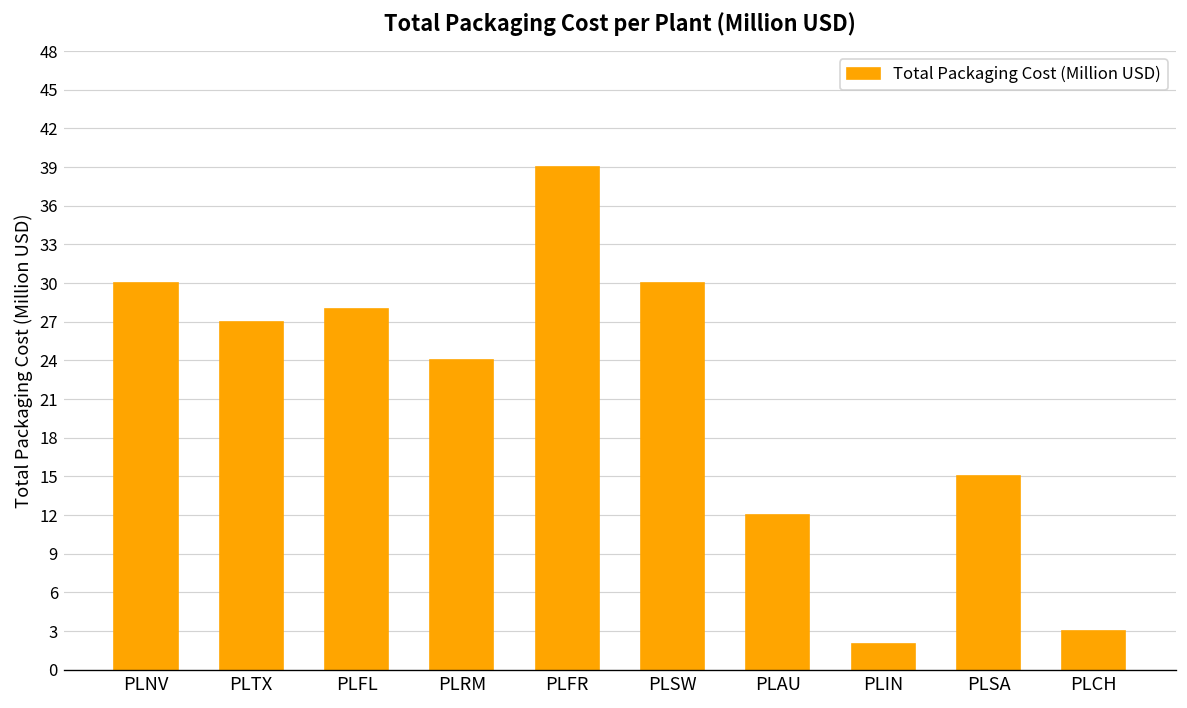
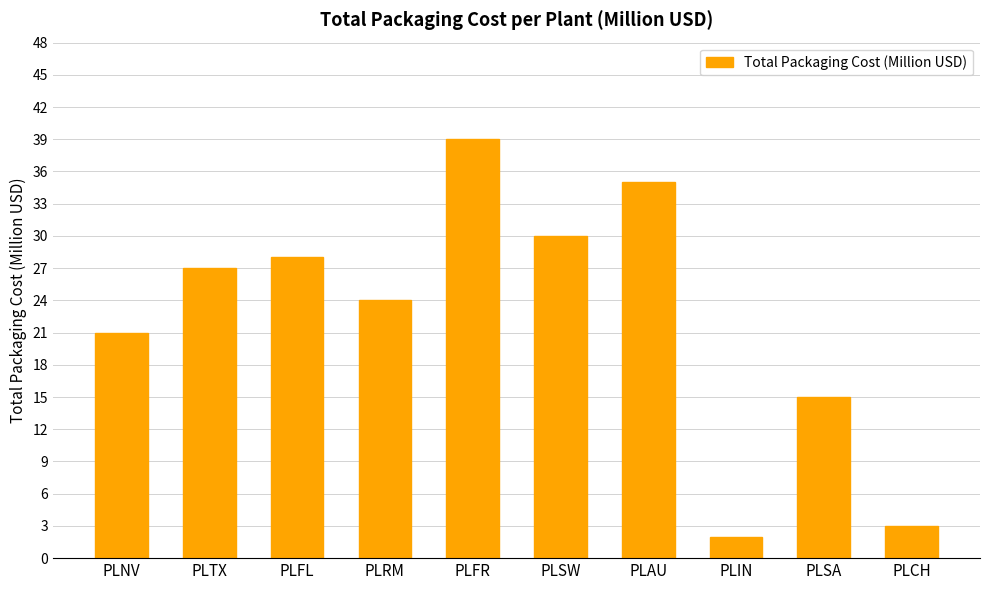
  {
-   "PLNV": 30,
+   "PLNV": 21,
    "PLTX": 27,
    "PLFL": 28,
    "PLRM": 24,
    "PLFR": 39,
    "PLSW": 30,
-   "PLAU": 12,
+   "PLAU": 35,
    "PLIN": 2,
    "PLSA": 15,
    "PLCH": 3
  }
